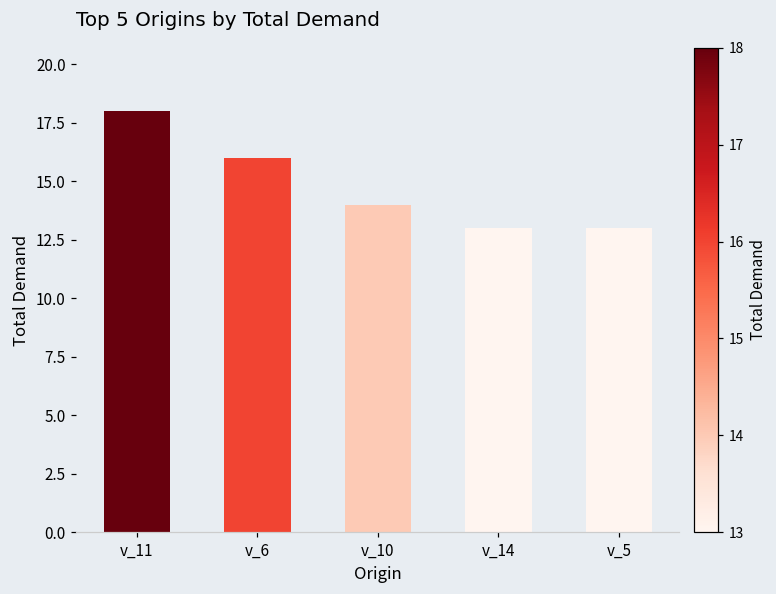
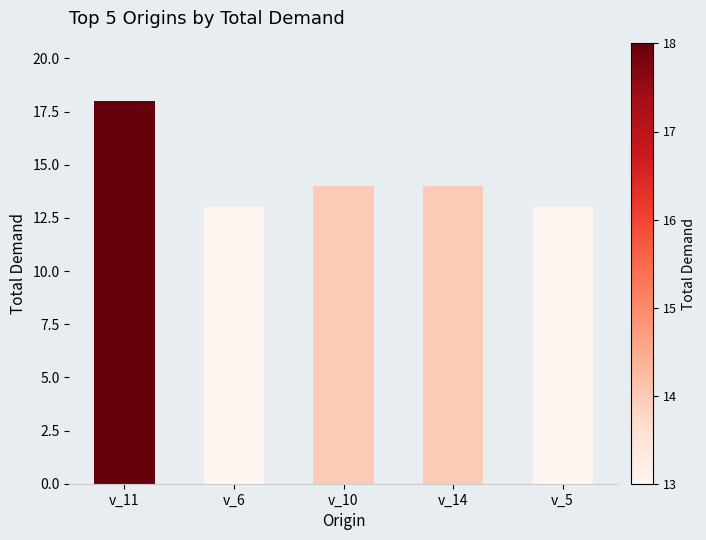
  {
    "v_11": 18,
-   "v_6": 16,
+   "v_6": 13,
    "v_10": 14,
-   "v_14": 13,
+   "v_14": 14,
    "v_5": 13
  }
